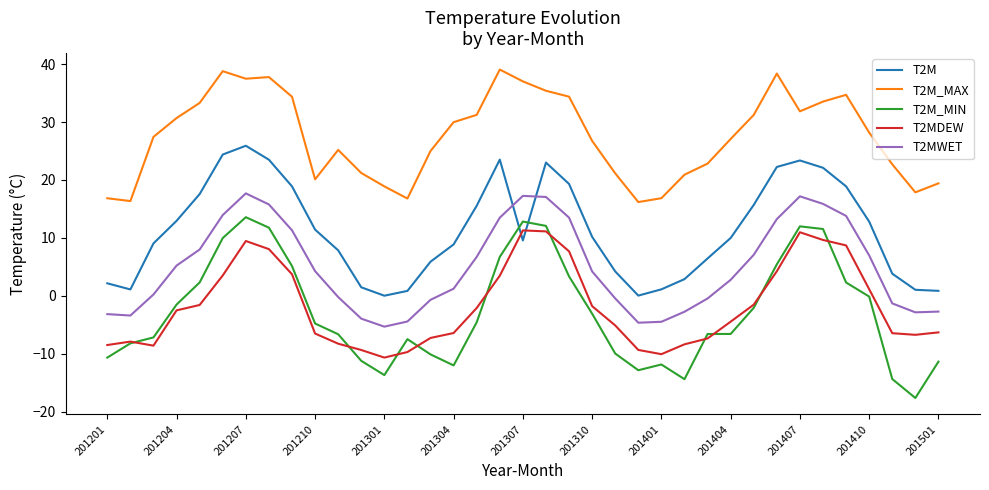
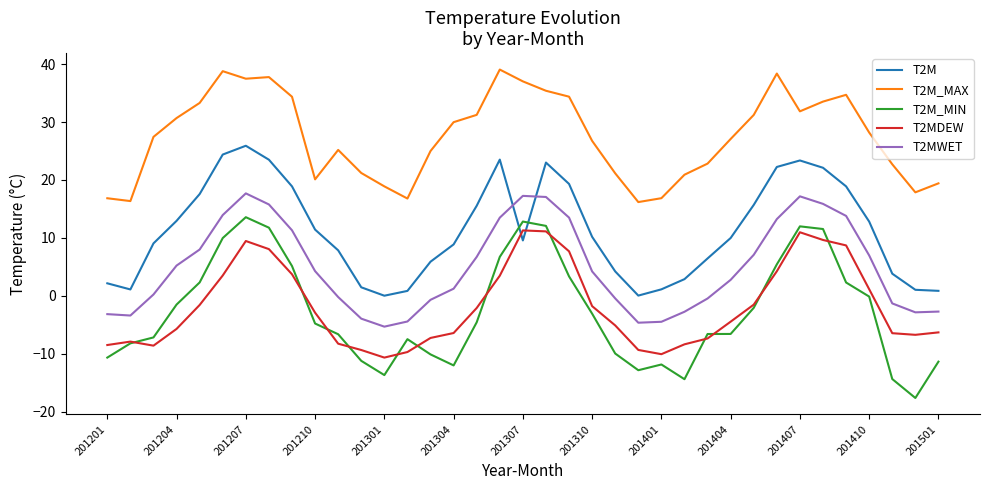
  {
    "T2M": {
      "201201": 2,
      "201204": 13,
      "201207": 26,
      "201210": 11,
      "201301": 0,
      "201304": 9,
      "201307": 10,
      "201310": 10,
      "201401": 1,
      "201404": 10,
      "201407": 23,
      "201410": 13,
      "201501": 1
    },
    "T2M_MAX": {
      "201201": 17,
      "201204": 31,
      "201207": 37,
      "201210": 20,
      "201301": 19,
      "201304": 30,
      "201307": 37,
      "201310": 27,
      "201401": 17,
      "201404": 27,
      "201407": 32,
      "201410": 28,
      "201501": 19
    },
    "T2M_MIN": {
      "201201": -11,
      "201204": -2,
      "201207": 14,
      "201210": -5,
      "201301": -14,
      "201304": -12,
      "201307": 13,
      "201310": -3,
      "201401": -12,
      "201404": -7,
      "201407": 12,
      "201410": 0,
      "201501": -11
    },
    "T2MDEW": {
      "201201": -8,
-     "201204": -3,
+     "201204": -6,
      "201207": 9,
-     "201210": -7,
+     "201210": -3,
      "201301": -11,
      "201304": -6,
      "201307": 11,
      "201310": -2,
      "201401": -10,
      "201404": -4,
      "201407": 11,
      "201410": 1,
      "201501": -6
    },
    "T2MWET": {
      "201201": -3,
      "201204": 5,
      "201207": 18,
      "201210": 4,
      "201301": -5,
      "201304": 1,
      "201307": 17,
      "201310": 4,
      "201401": -4,
      "201404": 3,
      "201407": 17,
      "201410": 7,
      "201501": -3
    }
  }
